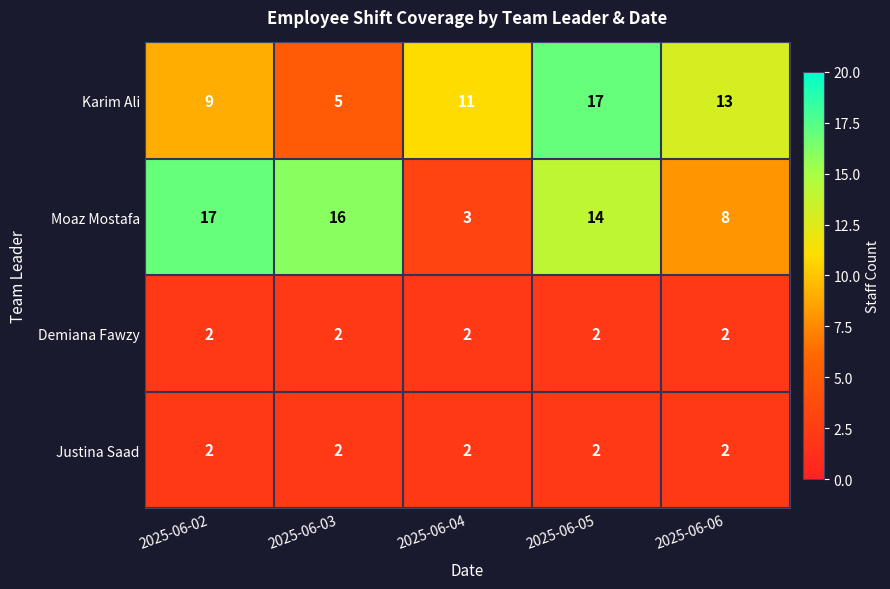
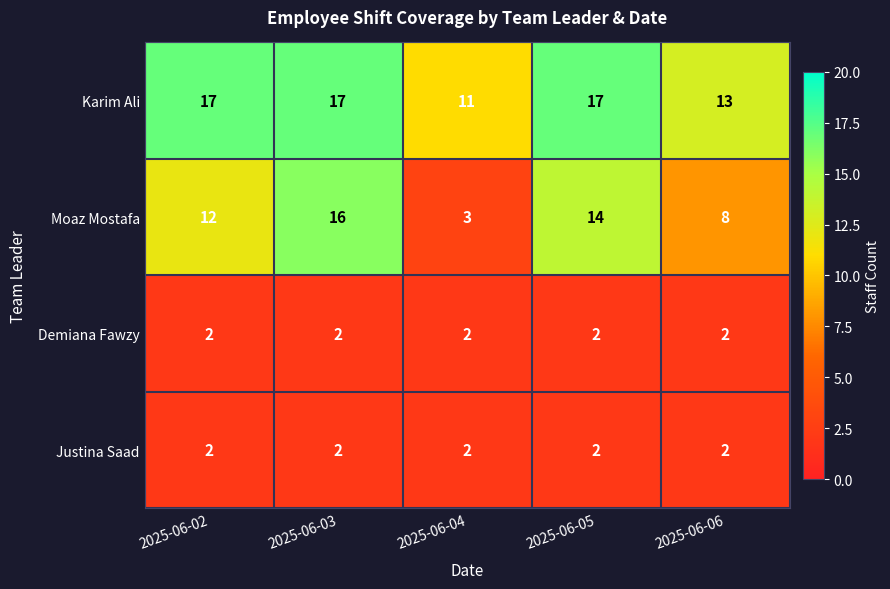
  {
    "Karim Ali": {
-     "2025-06-02": 9,
-     "2025-06-03": 5,
+     "2025-06-02": 17,
+     "2025-06-03": 17,
      "2025-06-04": 11,
      "2025-06-05": 17,
      "2025-06-06": 13
    },
    "Moaz Mostafa": {
-     "2025-06-02": 17,
+     "2025-06-02": 12,
      "2025-06-03": 16,
      "2025-06-04": 3,
      "2025-06-05": 14,
      "2025-06-06": 8
    },
    "Demiana Fawzy": {
      "2025-06-02": 2,
      "2025-06-03": 2,
      "2025-06-04": 2,
      "2025-06-05": 2,
      "2025-06-06": 2
    },
    "Justina Saad": {
      "2025-06-02": 2,
      "2025-06-03": 2,
      "2025-06-04": 2,
      "2025-06-05": 2,
      "2025-06-06": 2
    }
  }
